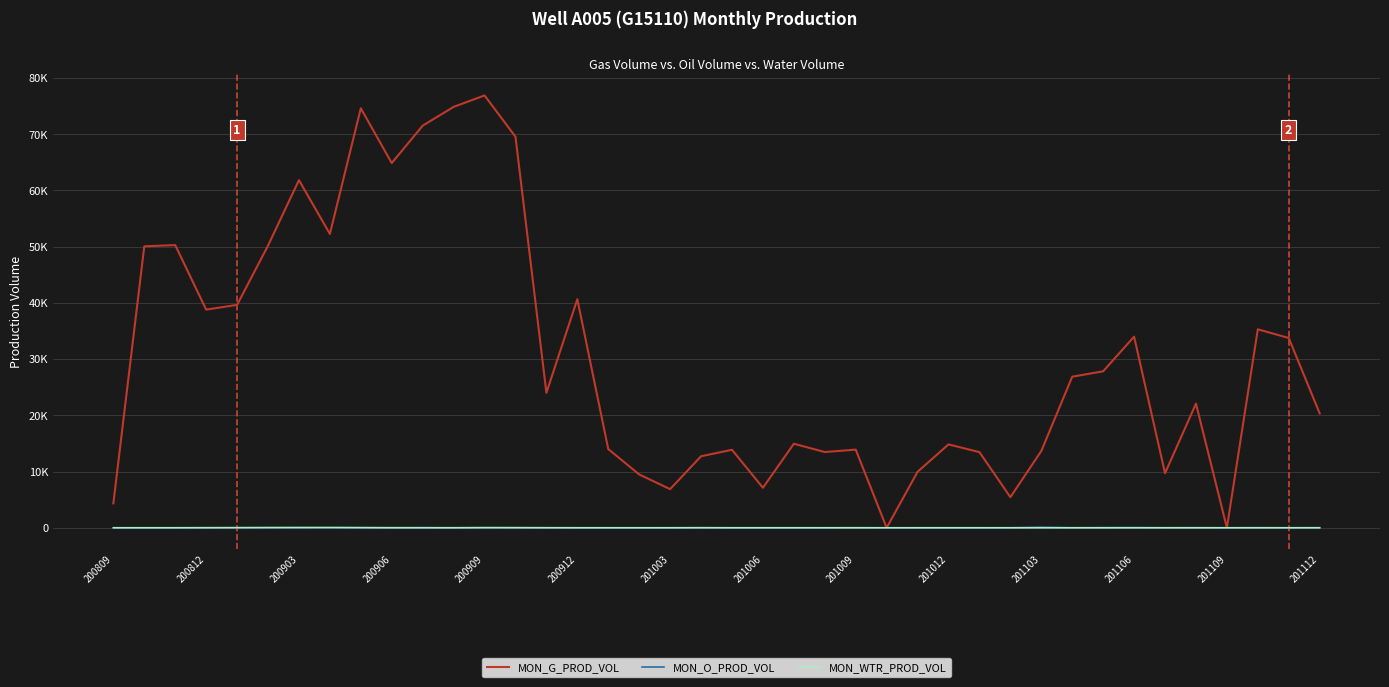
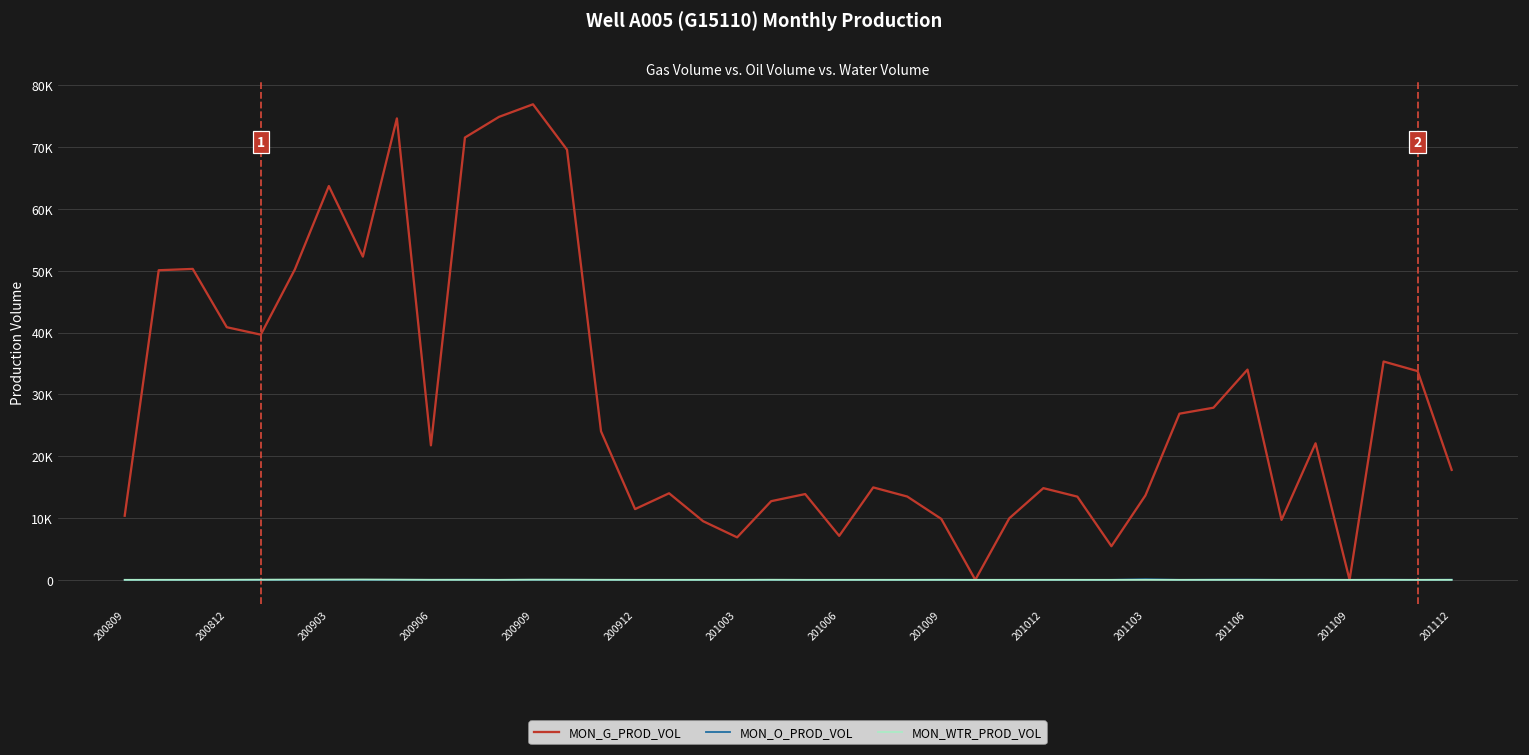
  {
    "MON_G_PROD_VOL": {
-     "200809": 4000,
-     "200812": 39000,
-     "200903": 62000,
-     "200906": 65000,
+     "200809": 10000,
+     "200812": 41000,
+     "200903": 64000,
+     "200906": 22000,
      "200909": 77000,
-     "200912": 41000,
+     "200912": 11000,
      "201003": 7000,
      "201006": 7000,
-     "201009": 14000,
+     "201009": 10000,
      "201012": 15000,
      "201103": 14000,
      "201106": 34000,
-     "201112": 20000
+     "201112": 18000
    }
  }
